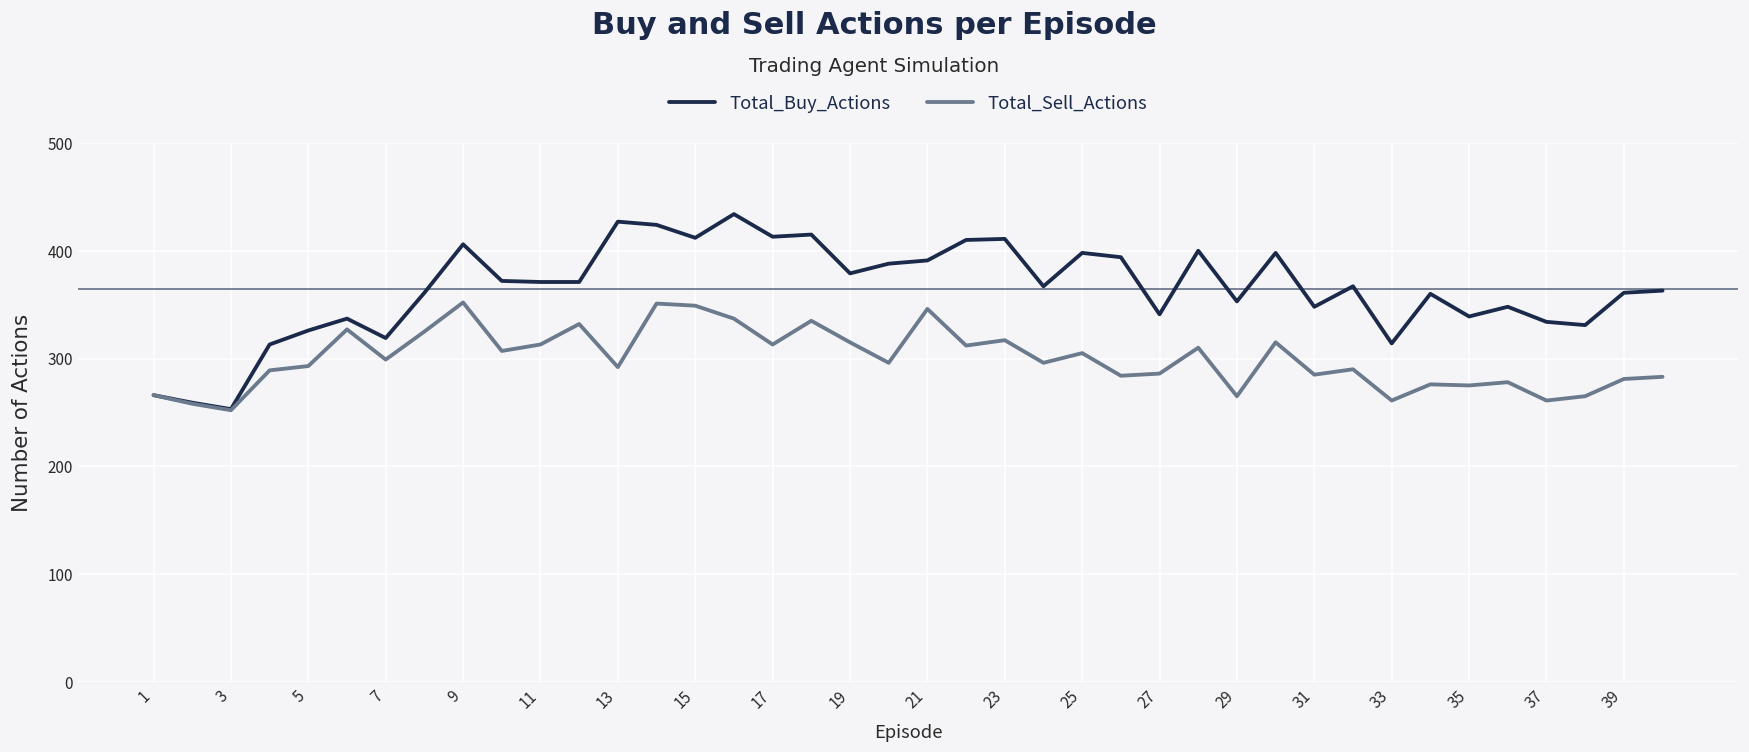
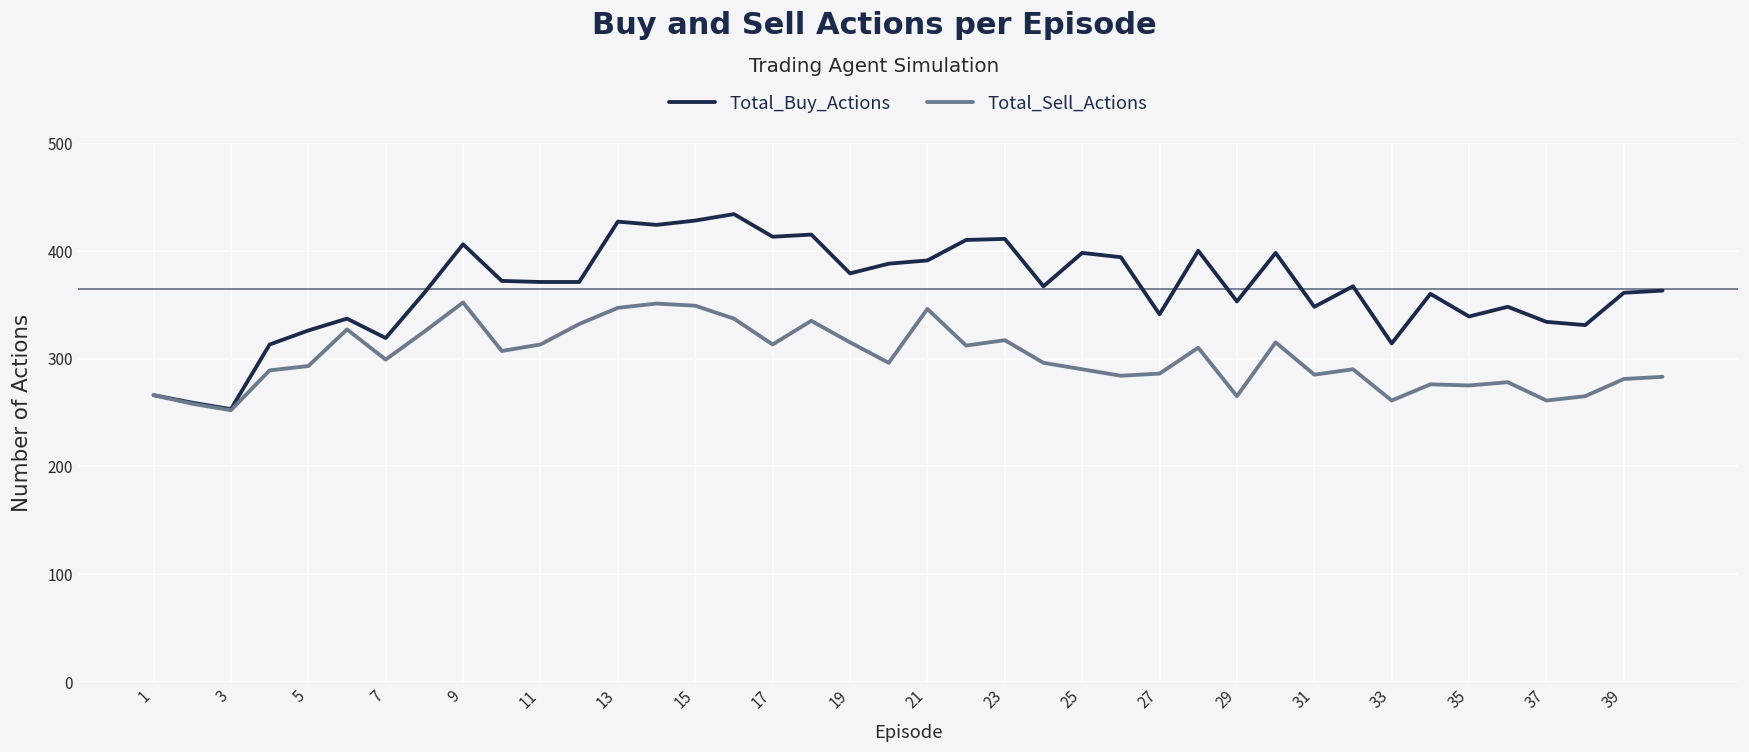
  {
    "Total_Buy_Actions": {
      "5": 330,
      "7": 320,
      "9": 410,
      "11": 370,
      "13": 430,
-     "15": 410,
+     "15": 430,
      "17": 410,
      "19": 380,
      "21": 390,
      "23": 410,
      "25": 400,
      "27": 340,
      "29": 350,
      "31": 350,
      "33": 310,
      "35": 340,
      "37": 330,
      "39": 360
    },
    "Total_Sell_Actions": {
      "5": 290,
      "7": 300,
      "9": 350,
      "11": 310,
-     "13": 290,
+     "13": 350,
      "15": 350,
      "17": 310,
      "19": 320,
      "21": 350,
      "23": 320,
-     "25": 310,
+     "25": 290,
      "27": 290,
      "29": 270,
      "31": 290,
      "33": 260,
      "35": 280,
      "37": 260,
      "39": 280
    }
  }
